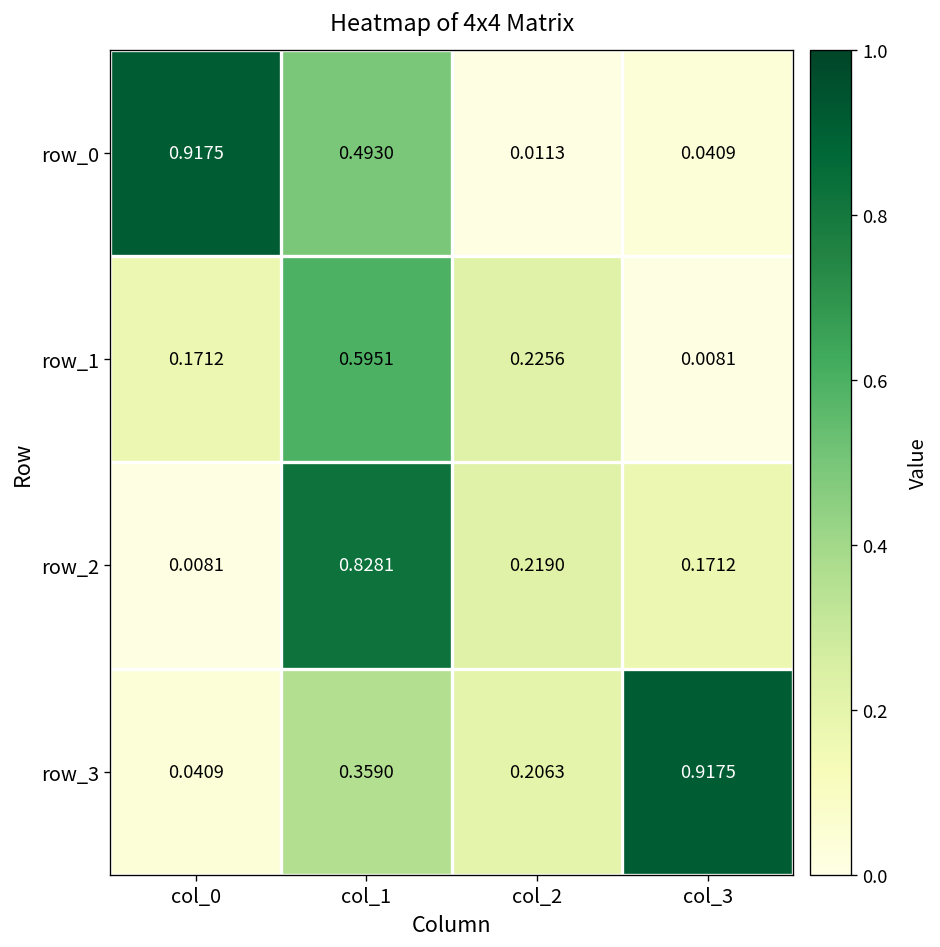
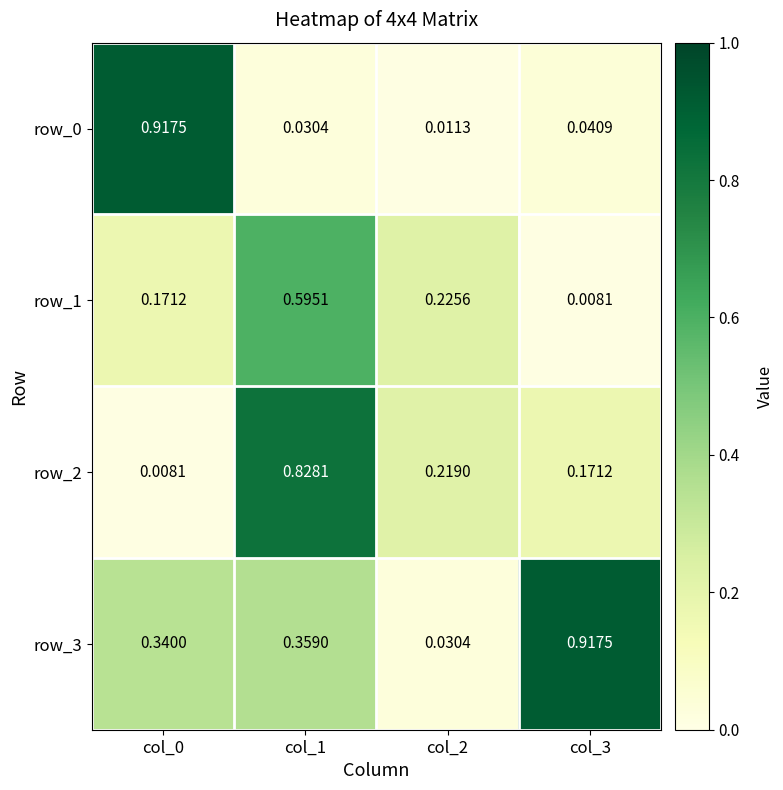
  {
    "row_0": {
      "col_0": 0.9175,
-     "col_1": 0.4930,
+     "col_1": 0.0304,
      "col_2": 0.0113,
      "col_3": 0.0409
    },
    "row_1": {
      "col_0": 0.1712,
      "col_1": 0.5951,
      "col_2": 0.2256,
      "col_3": 0.0081
    },
    "row_2": {
      "col_0": 0.0081,
      "col_1": 0.8281,
      "col_2": 0.2190,
      "col_3": 0.1712
    },
    "row_3": {
-     "col_0": 0.0409,
+     "col_0": 0.3400,
      "col_1": 0.3590,
-     "col_2": 0.2063,
+     "col_2": 0.0304,
      "col_3": 0.9175
    }
  }
